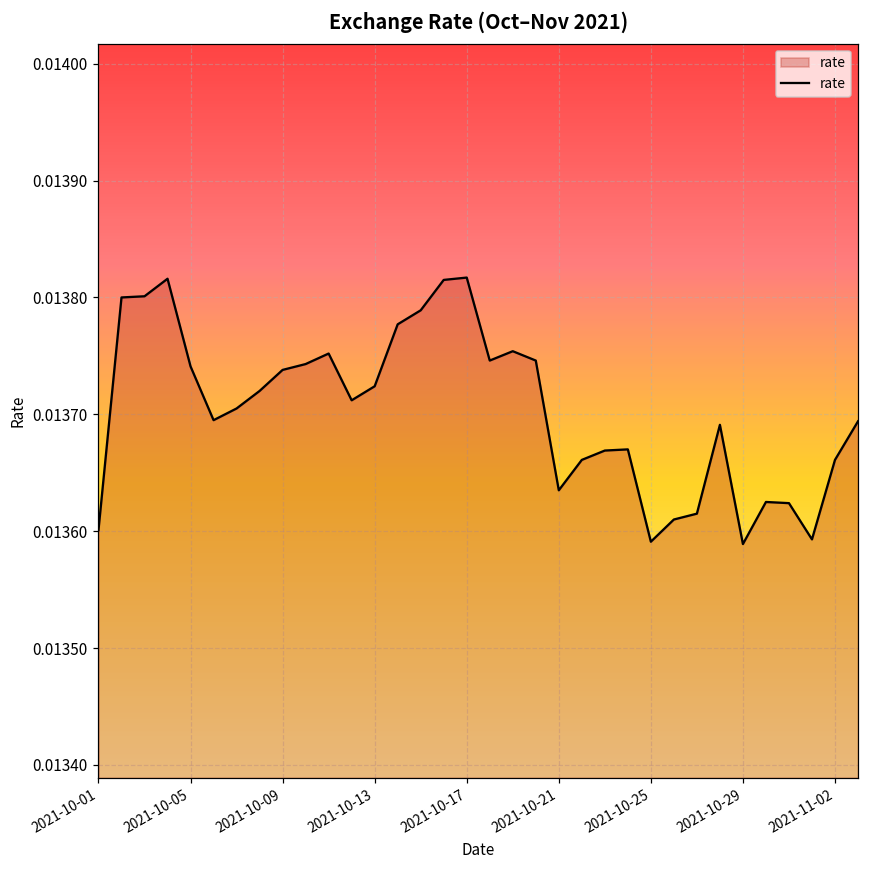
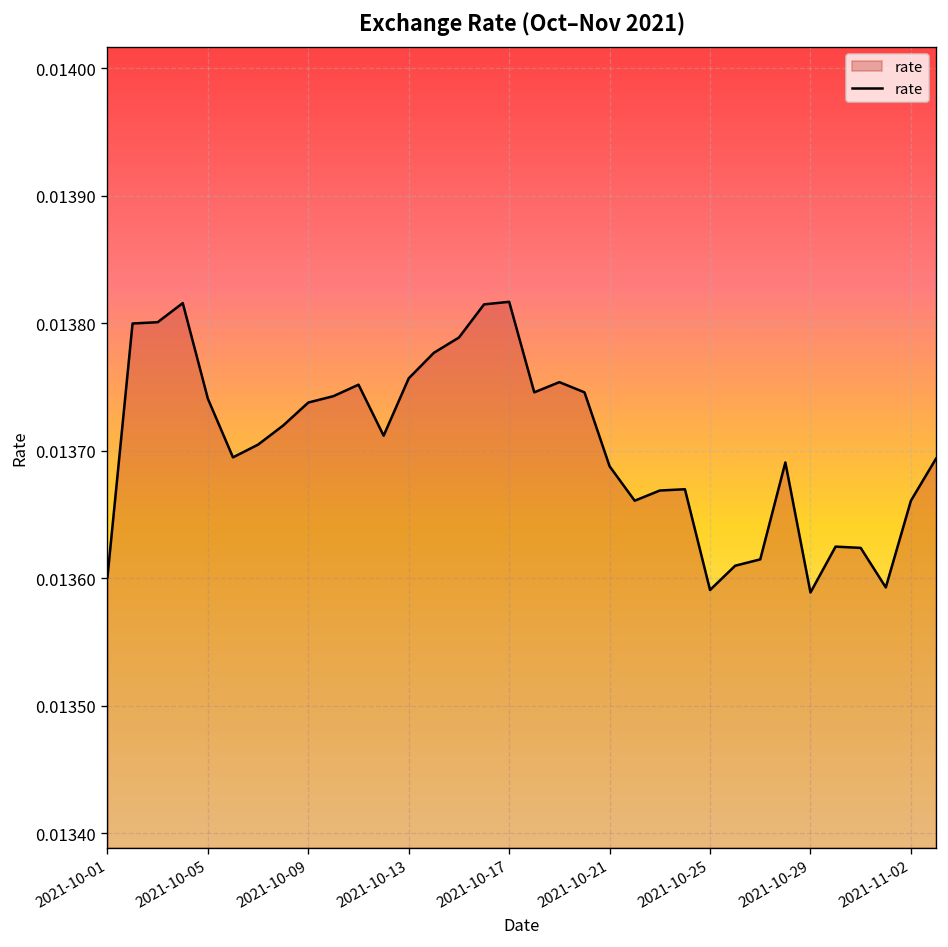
  {
    "2021-10-01": 0.013601,
    "2021-10-05": 0.013741,
    "2021-10-09": 0.013738,
-   "2021-10-13": 0.013724,
+   "2021-10-13": 0.013757,
    "2021-10-17": 0.013817,
-   "2021-10-21": 0.013635,
+   "2021-10-21": 0.013688,
    "2021-10-25": 0.013591,
    "2021-10-29": 0.013589,
    "2021-11-02": 0.013661
  }
